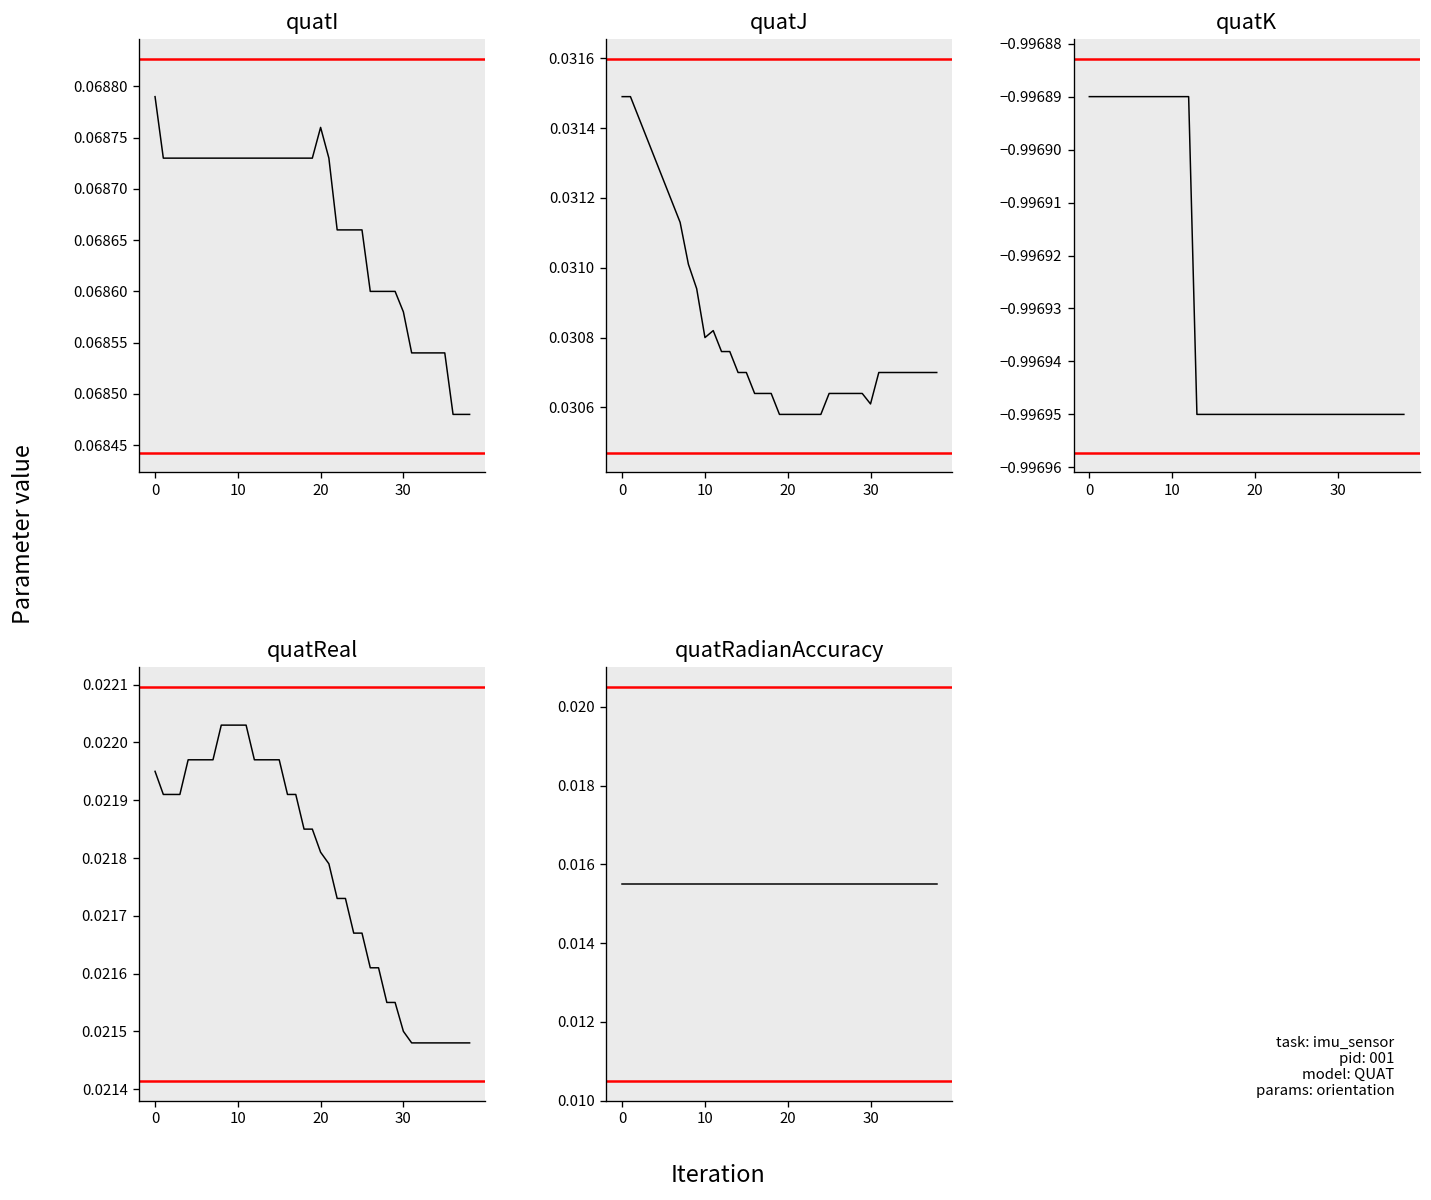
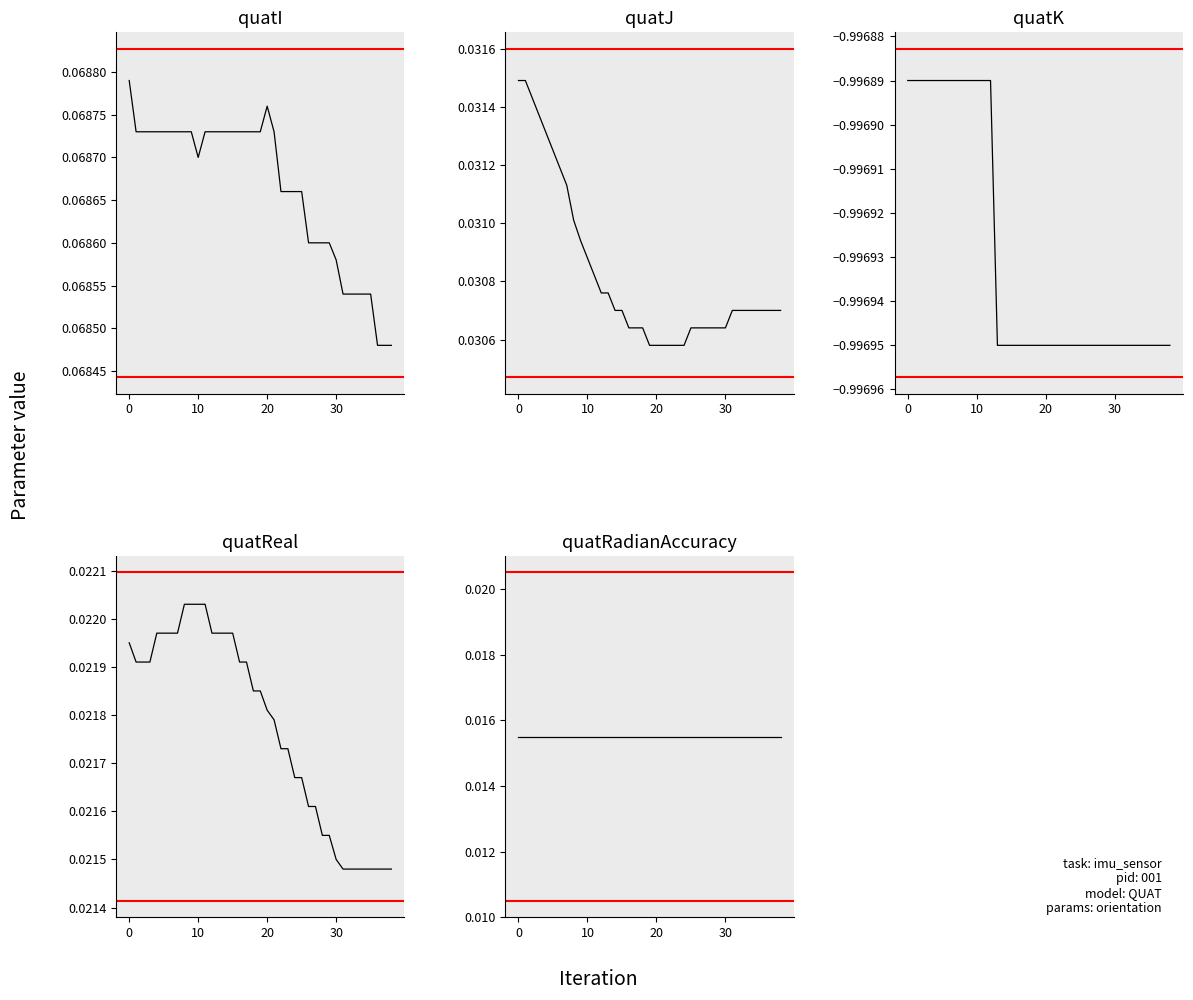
  {
    "quatI": {
      "0": 0.06879,
-     "10": 0.06873,
+     "10": 0.06870,
      "20": 0.06876,
      "30": 0.06858
    },
    "quatJ": {
      "0": 0.03149,
-     "10": 0.03080,
+     "10": 0.03088,
      "20": 0.03058,
-     "30": 0.03061
+     "30": 0.03064
    },
    "quatK": {
      "0": -0.996890,
      "10": -0.996890,
      "20": -0.996950,
      "30": -0.996950
    },
    "quatReal": {
      "0": 0.02195,
      "10": 0.02203,
      "20": 0.02181,
      "30": 0.02150
    },
    "quatRadianAccuracy": {
      "0": 0.0155,
      "10": 0.0155,
      "20": 0.0155,
      "30": 0.0155
    }
  }
